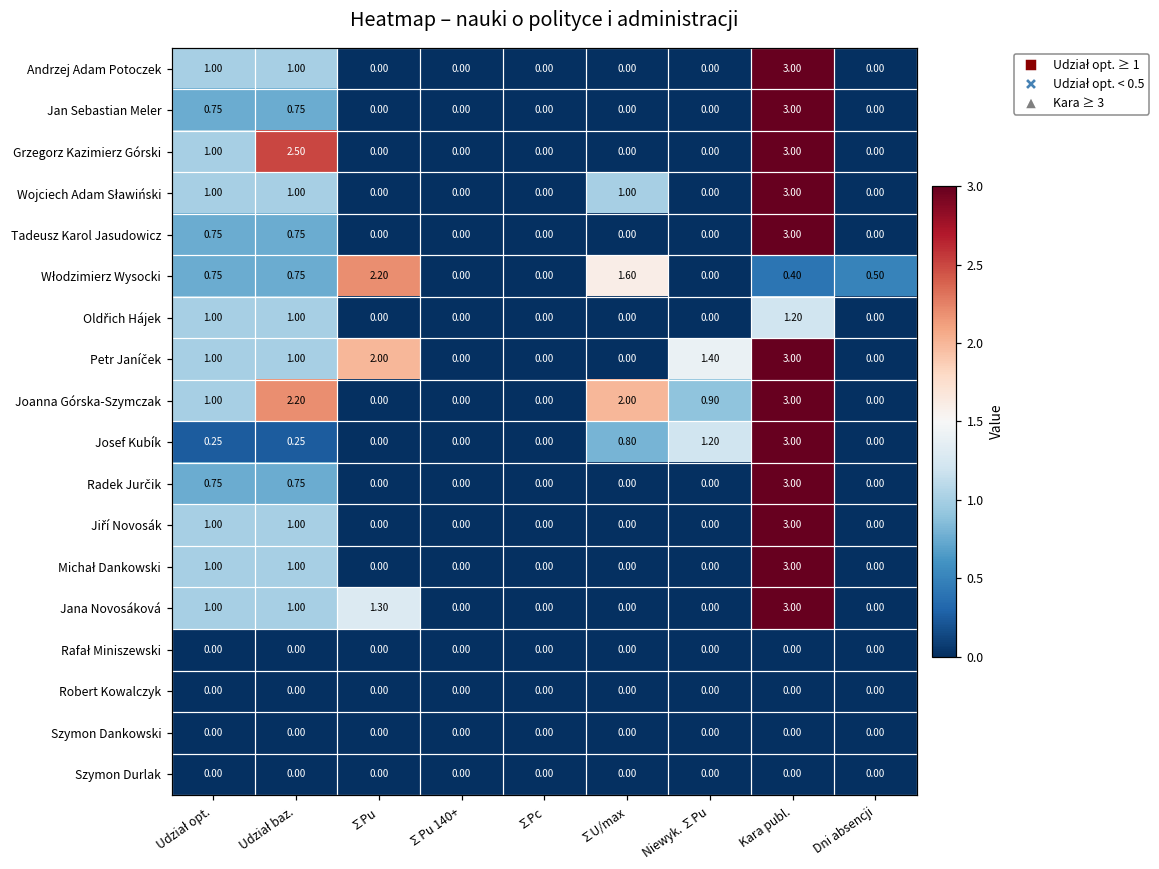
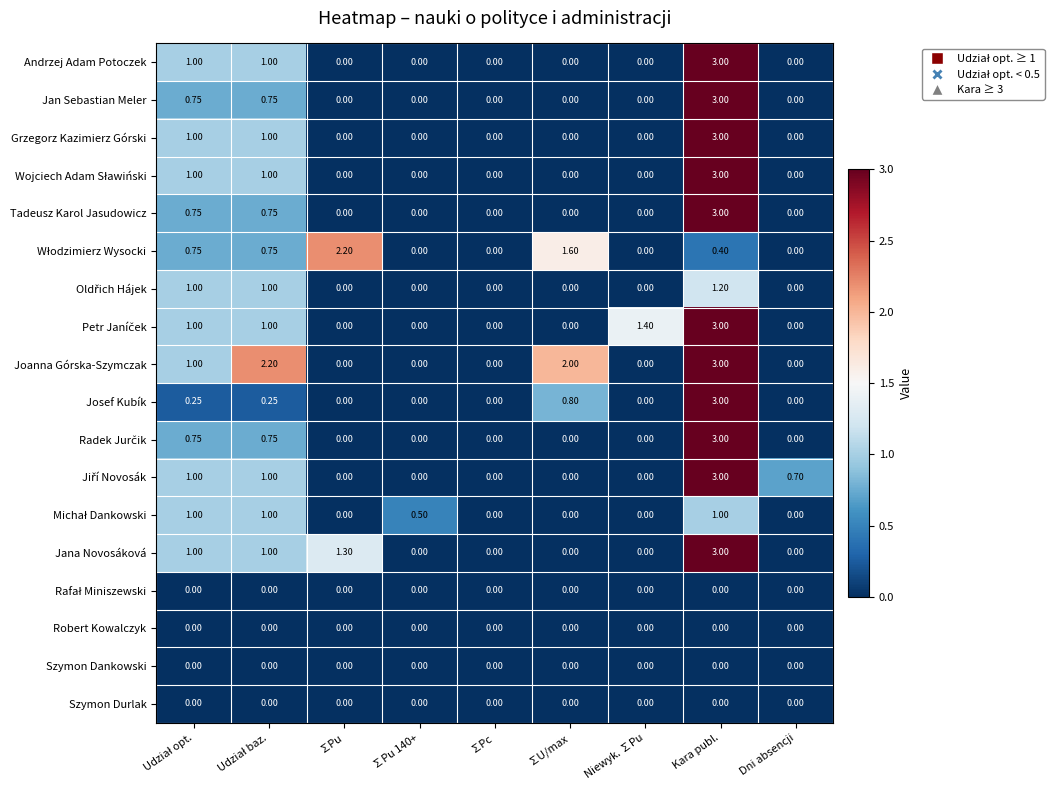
  {
    "Andrzej Adam Potoczek": {
      "Udział opt.": 1.00,
      "Udział baz.": 1.00,
      "∑Pu": 0.00,
      "∑Pu 140+": 0.00,
      "∑Pc": 0.00,
      "∑U/max": 0.00,
      "Niewyk. ∑Pu": 0.00,
      "Kara publ.": 3.00,
      "Dni absencji": 0.00
    },
    "Jan Sebastian Meler": {
      "Udział opt.": 0.75,
      "Udział baz.": 0.75,
      "∑Pu": 0.00,
      "∑Pu 140+": 0.00,
      "∑Pc": 0.00,
      "∑U/max": 0.00,
      "Niewyk. ∑Pu": 0.00,
      "Kara publ.": 3.00,
      "Dni absencji": 0.00
    },
    "Grzegorz Kazimierz Górski": {
      "Udział opt.": 1.00,
-     "Udział baz.": 2.50,
+     "Udział baz.": 1.00,
      "∑Pu": 0.00,
      "∑Pu 140+": 0.00,
      "∑Pc": 0.00,
      "∑U/max": 0.00,
      "Niewyk. ∑Pu": 0.00,
      "Kara publ.": 3.00,
      "Dni absencji": 0.00
    },
    "Wojciech Adam Sławiński": {
      "Udział opt.": 1.00,
      "Udział baz.": 1.00,
      "∑Pu": 0.00,
      "∑Pu 140+": 0.00,
      "∑Pc": 0.00,
-     "∑U/max": 1.00,
+     "∑U/max": 0.00,
      "Niewyk. ∑Pu": 0.00,
      "Kara publ.": 3.00,
      "Dni absencji": 0.00
    },
    "Tadeusz Karol Jasudowicz": {
      "Udział opt.": 0.75,
      "Udział baz.": 0.75,
      "∑Pu": 0.00,
      "∑Pu 140+": 0.00,
      "∑Pc": 0.00,
      "∑U/max": 0.00,
      "Niewyk. ∑Pu": 0.00,
      "Kara publ.": 3.00,
      "Dni absencji": 0.00
    },
    "Włodzimierz Wysocki": {
      "Udział opt.": 0.75,
      "Udział baz.": 0.75,
      "∑Pu": 2.20,
      "∑Pu 140+": 0.00,
      "∑Pc": 0.00,
      "∑U/max": 1.60,
      "Niewyk. ∑Pu": 0.00,
      "Kara publ.": 0.40,
-     "Dni absencji": 0.50
+     "Dni absencji": 0.00
    },
    "Oldřich Hájek": {
      "Udział opt.": 1.00,
      "Udział baz.": 1.00,
      "∑Pu": 0.00,
      "∑Pu 140+": 0.00,
      "∑Pc": 0.00,
      "∑U/max": 0.00,
      "Niewyk. ∑Pu": 0.00,
      "Kara publ.": 1.20,
      "Dni absencji": 0.00
    },
    "Petr Janíček": {
      "Udział opt.": 1.00,
      "Udział baz.": 1.00,
-     "∑Pu": 2.00,
+     "∑Pu": 0.00,
      "∑Pu 140+": 0.00,
      "∑Pc": 0.00,
      "∑U/max": 0.00,
      "Niewyk. ∑Pu": 1.40,
      "Kara publ.": 3.00,
      "Dni absencji": 0.00
    },
    "Joanna Górska-Szymczak": {
      "Udział opt.": 1.00,
      "Udział baz.": 2.20,
      "∑Pu": 0.00,
      "∑Pu 140+": 0.00,
      "∑Pc": 0.00,
      "∑U/max": 2.00,
-     "Niewyk. ∑Pu": 0.90,
+     "Niewyk. ∑Pu": 0.00,
      "Kara publ.": 3.00,
      "Dni absencji": 0.00
    },
    "Josef Kubík": {
      "Udział opt.": 0.25,
      "Udział baz.": 0.25,
      "∑Pu": 0.00,
      "∑Pu 140+": 0.00,
      "∑Pc": 0.00,
      "∑U/max": 0.80,
-     "Niewyk. ∑Pu": 1.20,
+     "Niewyk. ∑Pu": 0.00,
      "Kara publ.": 3.00,
      "Dni absencji": 0.00
    },
    "Radek Jurčik": {
      "Udział opt.": 0.75,
      "Udział baz.": 0.75,
      "∑Pu": 0.00,
      "∑Pu 140+": 0.00,
      "∑Pc": 0.00,
      "∑U/max": 0.00,
      "Niewyk. ∑Pu": 0.00,
      "Kara publ.": 3.00,
      "Dni absencji": 0.00
    },
    "Jiří Novosák": {
      "Udział opt.": 1.00,
      "Udział baz.": 1.00,
      "∑Pu": 0.00,
      "∑Pu 140+": 0.00,
      "∑Pc": 0.00,
      "∑U/max": 0.00,
      "Niewyk. ∑Pu": 0.00,
      "Kara publ.": 3.00,
-     "Dni absencji": 0.00
+     "Dni absencji": 0.70
    },
    "Michał Dankowski": {
      "Udział opt.": 1.00,
      "Udział baz.": 1.00,
      "∑Pu": 0.00,
-     "∑Pu 140+": 0.00,
+     "∑Pu 140+": 0.50,
      "∑Pc": 0.00,
      "∑U/max": 0.00,
      "Niewyk. ∑Pu": 0.00,
-     "Kara publ.": 3.00,
+     "Kara publ.": 1.00,
      "Dni absencji": 0.00
    },
    "Jana Novosáková": {
      "Udział opt.": 1.00,
      "Udział baz.": 1.00,
      "∑Pu": 1.30,
      "∑Pu 140+": 0.00,
      "∑Pc": 0.00,
      "∑U/max": 0.00,
      "Niewyk. ∑Pu": 0.00,
      "Kara publ.": 3.00,
      "Dni absencji": 0.00
    },
    "Rafał Miniszewski": {
      "Udział opt.": 0.00,
      "Udział baz.": 0.00,
      "∑Pu": 0.00,
      "∑Pu 140+": 0.00,
      "∑Pc": 0.00,
      "∑U/max": 0.00,
      "Niewyk. ∑Pu": 0.00,
      "Kara publ.": 0.00,
      "Dni absencji": 0.00
    },
    "Robert Kowalczyk": {
      "Udział opt.": 0.00,
      "Udział baz.": 0.00,
      "∑Pu": 0.00,
      "∑Pu 140+": 0.00,
      "∑Pc": 0.00,
      "∑U/max": 0.00,
      "Niewyk. ∑Pu": 0.00,
      "Kara publ.": 0.00,
      "Dni absencji": 0.00
    },
    "Szymon Dankowski": {
      "Udział opt.": 0.00,
      "Udział baz.": 0.00,
      "∑Pu": 0.00,
      "∑Pu 140+": 0.00,
      "∑Pc": 0.00,
      "∑U/max": 0.00,
      "Niewyk. ∑Pu": 0.00,
      "Kara publ.": 0.00,
      "Dni absencji": 0.00
    },
    "Szymon Durlak": {
      "Udział opt.": 0.00,
      "Udział baz.": 0.00,
      "∑Pu": 0.00,
      "∑Pu 140+": 0.00,
      "∑Pc": 0.00,
      "∑U/max": 0.00,
      "Niewyk. ∑Pu": 0.00,
      "Kara publ.": 0.00,
      "Dni absencji": 0.00
    }
  }
